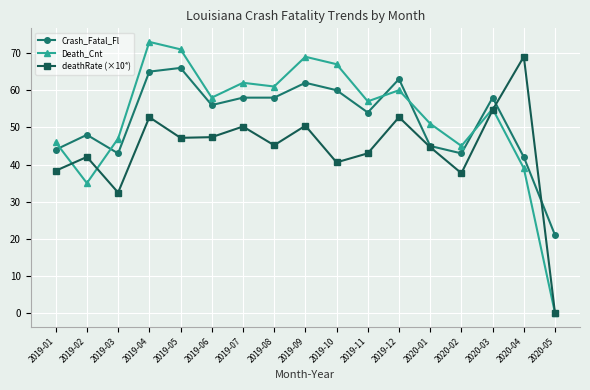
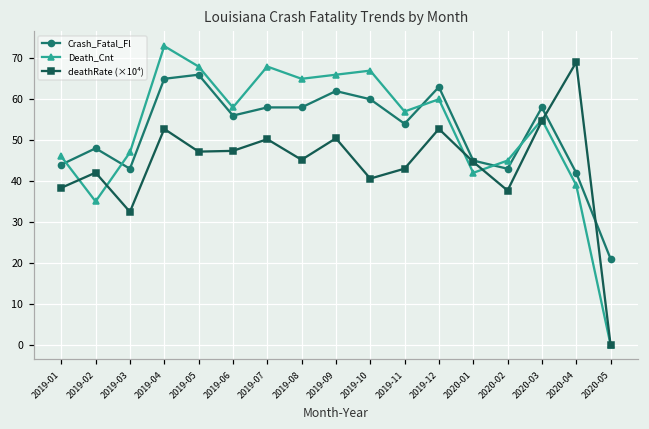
  {
    "Death_Cnt": {
      "2019-01": 46,
      "2019-02": 35,
      "2019-03": 47,
      "2019-04": 73,
-     "2019-05": 71,
+     "2019-05": 68,
      "2019-06": 58,
-     "2019-07": 62,
-     "2019-08": 61,
-     "2019-09": 69,
+     "2019-07": 68,
+     "2019-08": 65,
+     "2019-09": 66,
      "2019-10": 67,
      "2019-11": 57,
      "2019-12": 60,
-     "2020-01": 51,
+     "2020-01": 42,
      "2020-02": 45,
      "2020-04": 39
    }
  }
